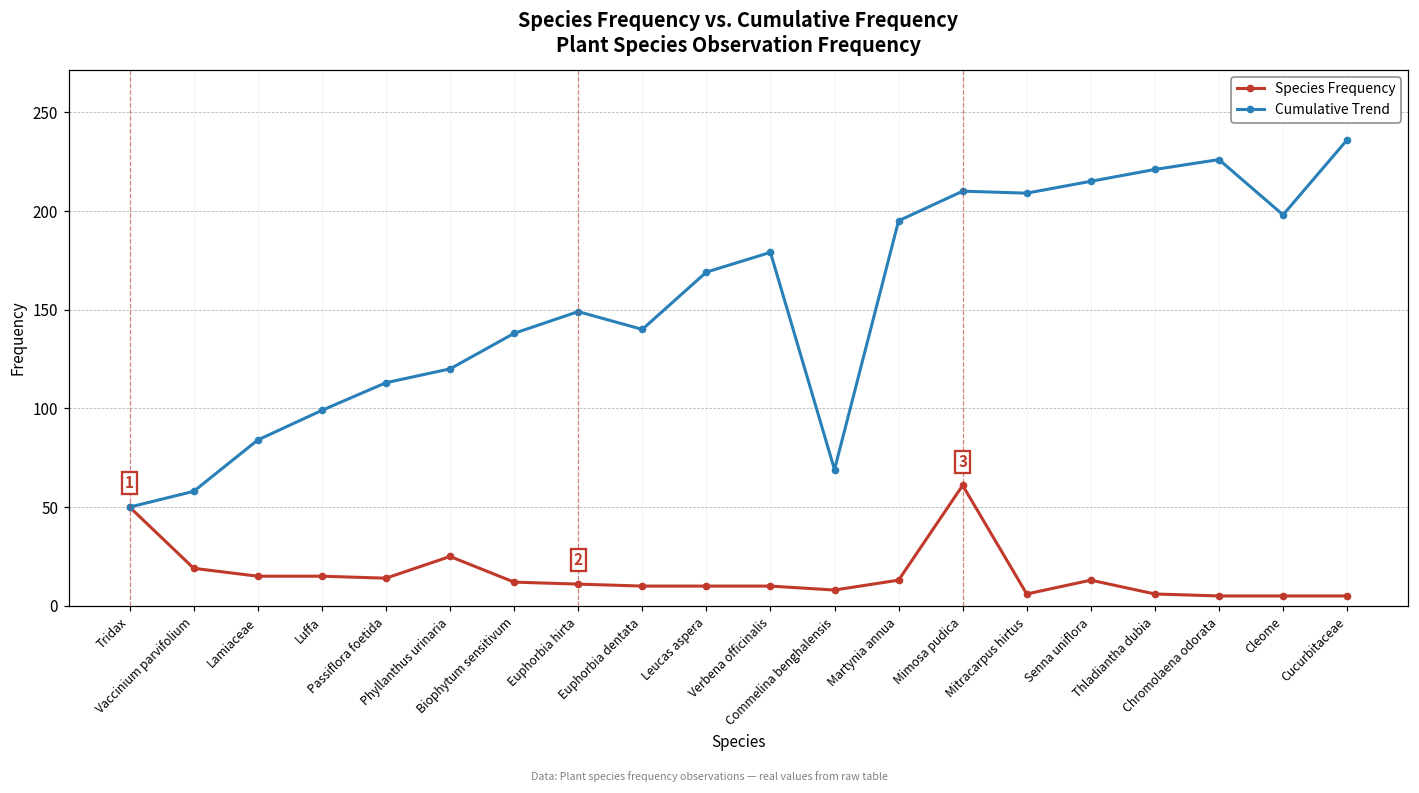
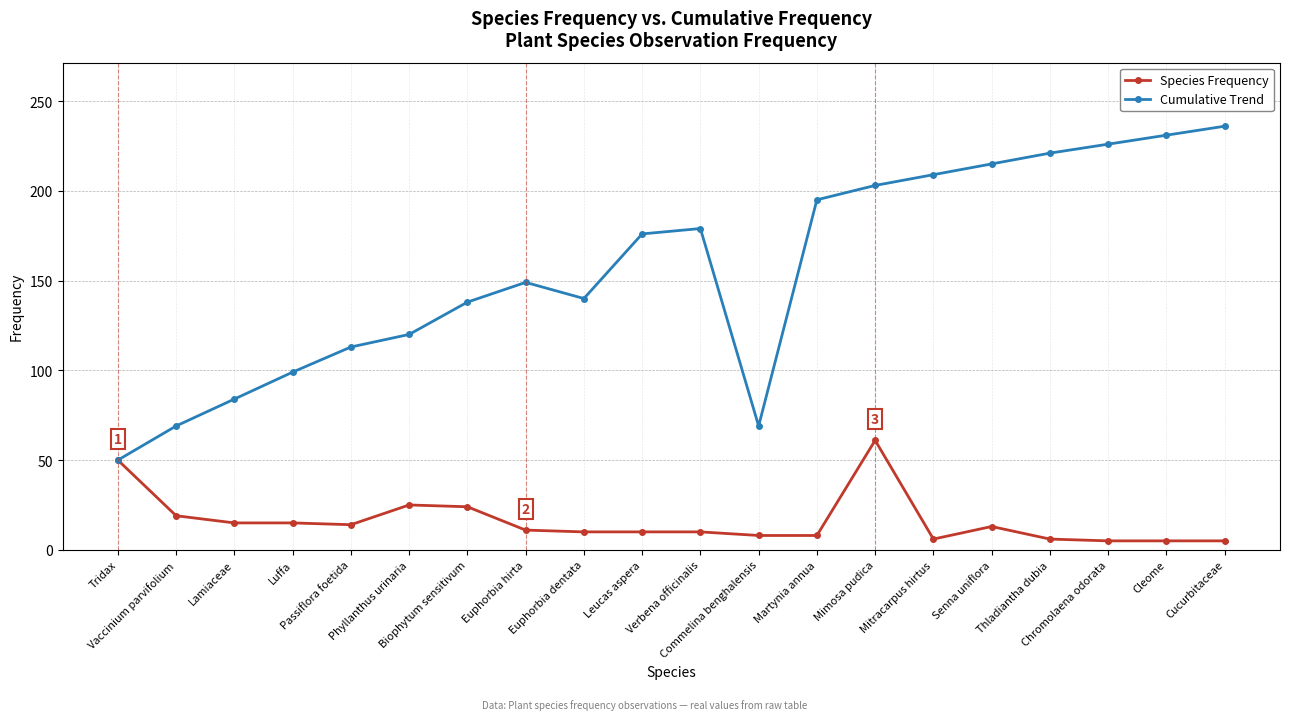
  {
    "Species Frequency": {
      "Vaccinium parvifolium": 19,
      "Lamiaceae": 15,
      "Luffa": 15,
      "Passiflora foetida": 14,
      "Phyllanthus urinaria": 25,
-     "Biophytum sensitivum": 12,
+     "Biophytum sensitivum": 24,
      "Euphorbia dentata": 10,
      "Leucas aspera": 10,
      "Verbena officinalis": 10,
      "Commelina benghalensis": 8,
-     "Martynia annua": 13,
+     "Martynia annua": 8,
      "Mitracarpus hirtus": 6,
      "Senna uniflora": 13,
      "Thladiantha dubia": 6,
      "Chromolaena odorata": 5,
      "Cleome": 5,
      "Cucurbitaceae": 5
    },
    "Cumulative Trend": {
-     "Vaccinium parvifolium": 58,
+     "Vaccinium parvifolium": 69,
      "Lamiaceae": 84,
      "Luffa": 99,
      "Passiflora foetida": 113,
      "Phyllanthus urinaria": 120,
      "Biophytum sensitivum": 138,
      "Euphorbia hirta": 149,
      "Euphorbia dentata": 140,
-     "Leucas aspera": 169,
+     "Leucas aspera": 176,
      "Verbena officinalis": 179,
      "Commelina benghalensis": 69,
      "Martynia annua": 195,
-     "Mimosa pudica": 210,
+     "Mimosa pudica": 203,
      "Mitracarpus hirtus": 209,
      "Senna uniflora": 215,
      "Thladiantha dubia": 221,
      "Chromolaena odorata": 226,
-     "Cleome": 198,
+     "Cleome": 231,
      "Cucurbitaceae": 236
    }
  }
